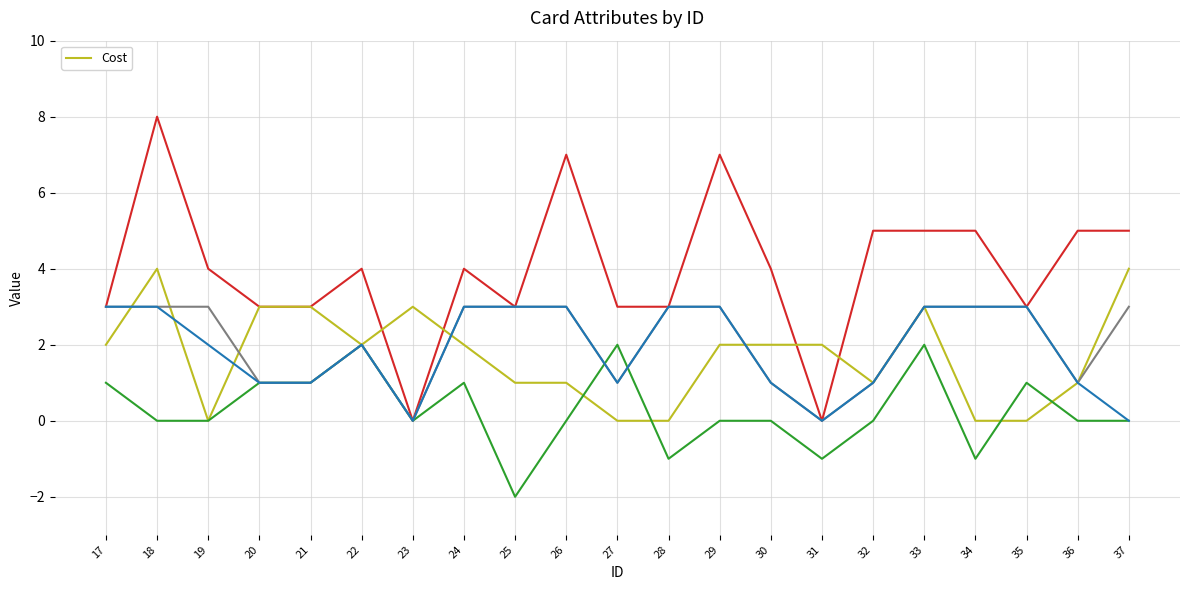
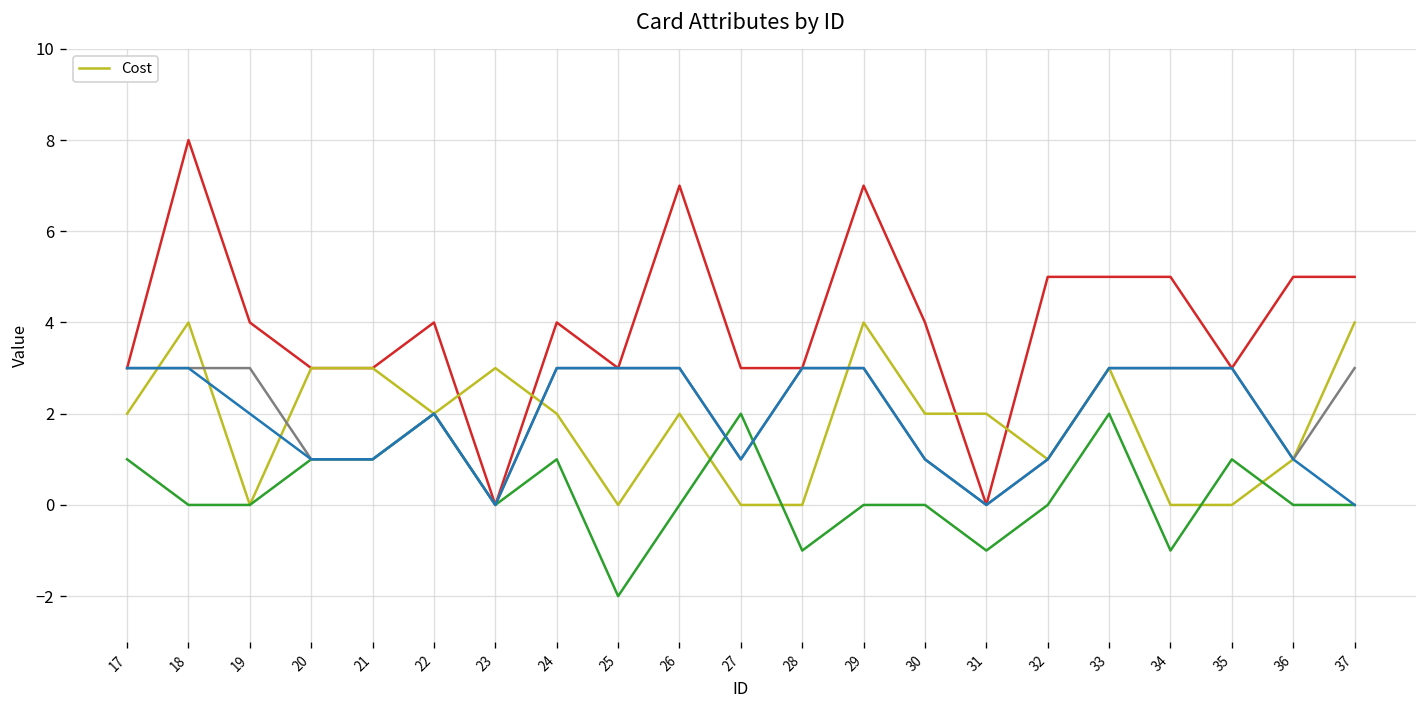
  {
    "Cost": {
      "17": 2,
      "18": 4,
      "23": 3,
      "24": 2,
-     "25": 1,
-     "26": 1,
+     "25": 0,
+     "26": 2,
      "27": 0,
      "28": 0,
-     "29": 2,
+     "29": 4,
      "30": 2,
      "31": 2,
      "34": 0,
      "35": 0,
      "37": 4
    }
  }
